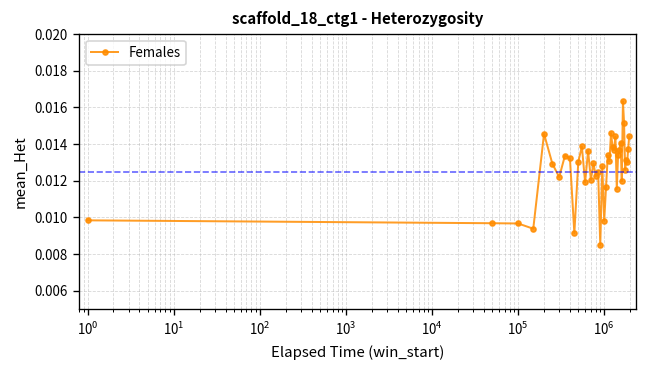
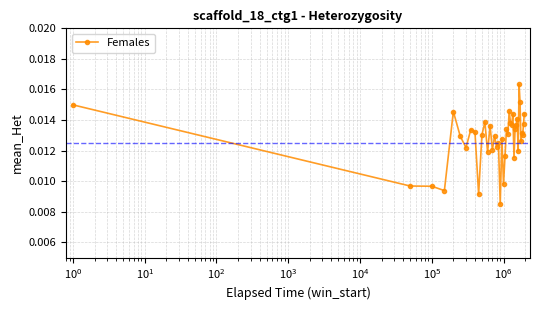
  {
-   "10^0": 0.0098,
+   "10^0": 0.0150,
    "10^5": 0.0097,
    "10^6": 0.0098
  }
